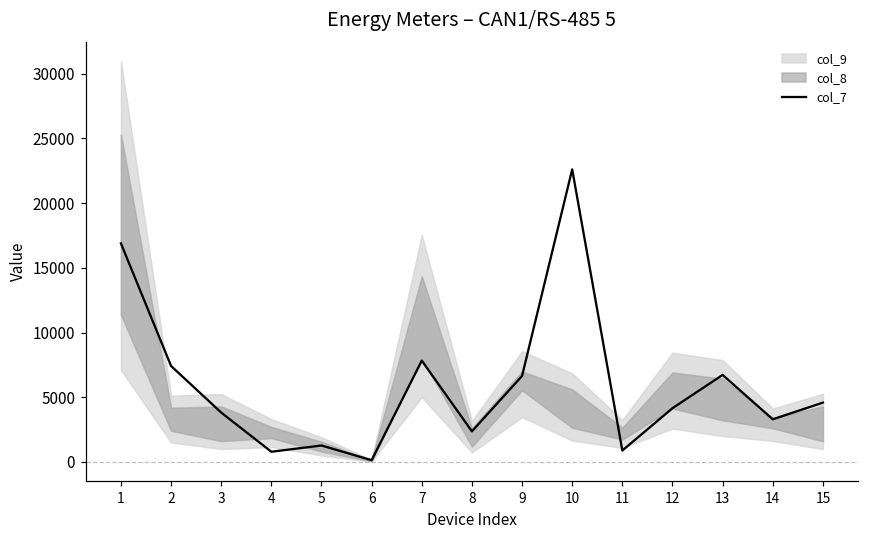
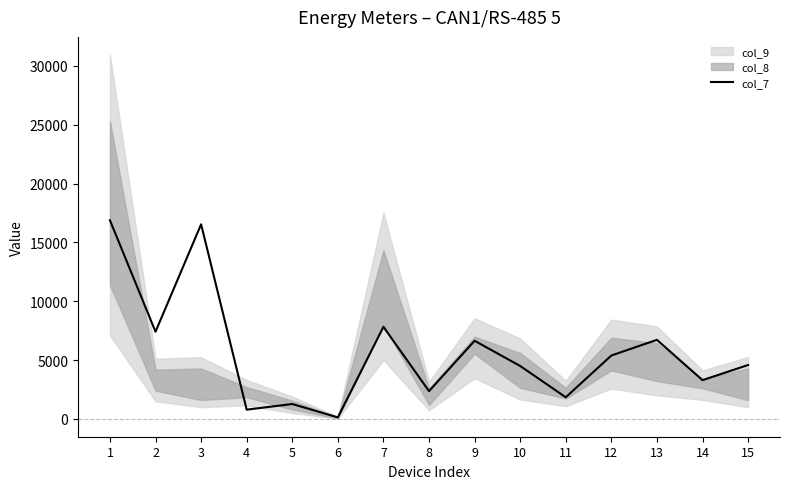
  {
    "col_7": {
      "1": 16900,
      "2": 7400,
-     "3": 3800,
+     "3": 16500,
      "4": 800,
      "5": 1300,
      "7": 7800,
      "8": 2400,
      "9": 6600,
-     "10": 22600,
-     "11": 900,
-     "12": 4200,
+     "10": 4500,
+     "11": 1800,
+     "12": 5400,
      "13": 6700,
      "15": 4600
    }
  }
